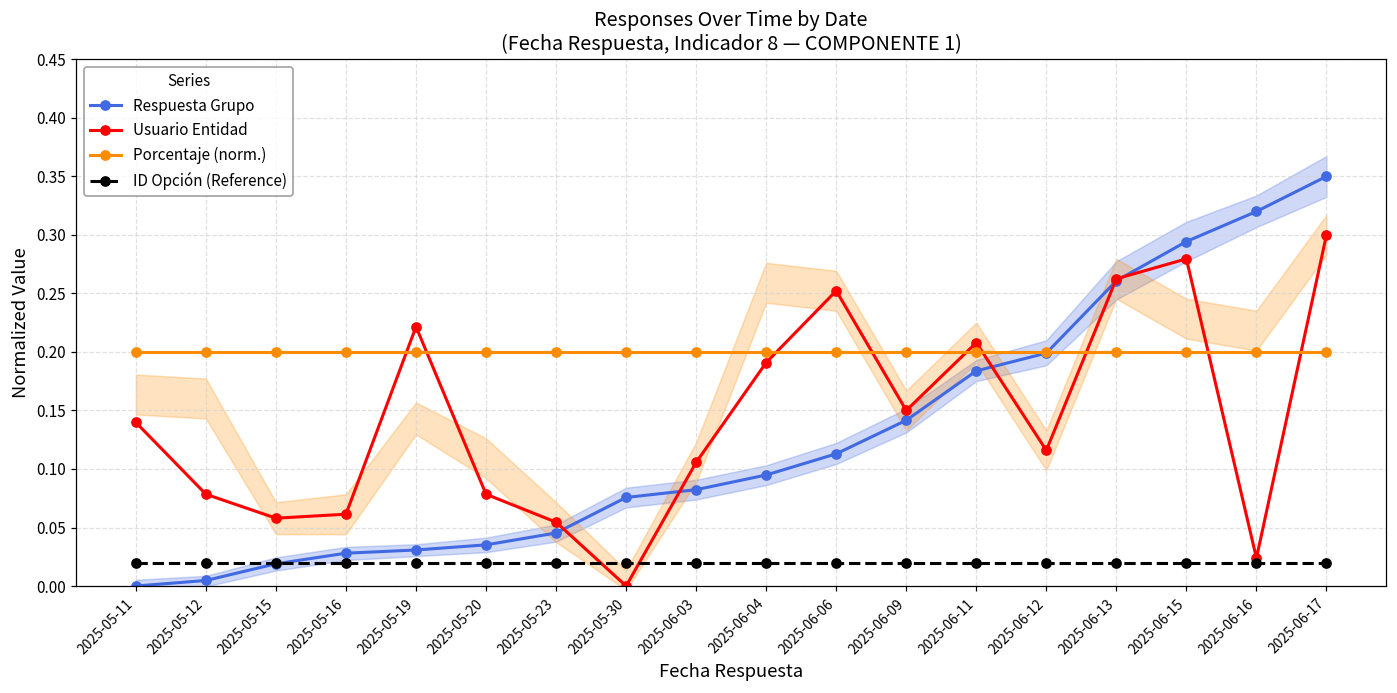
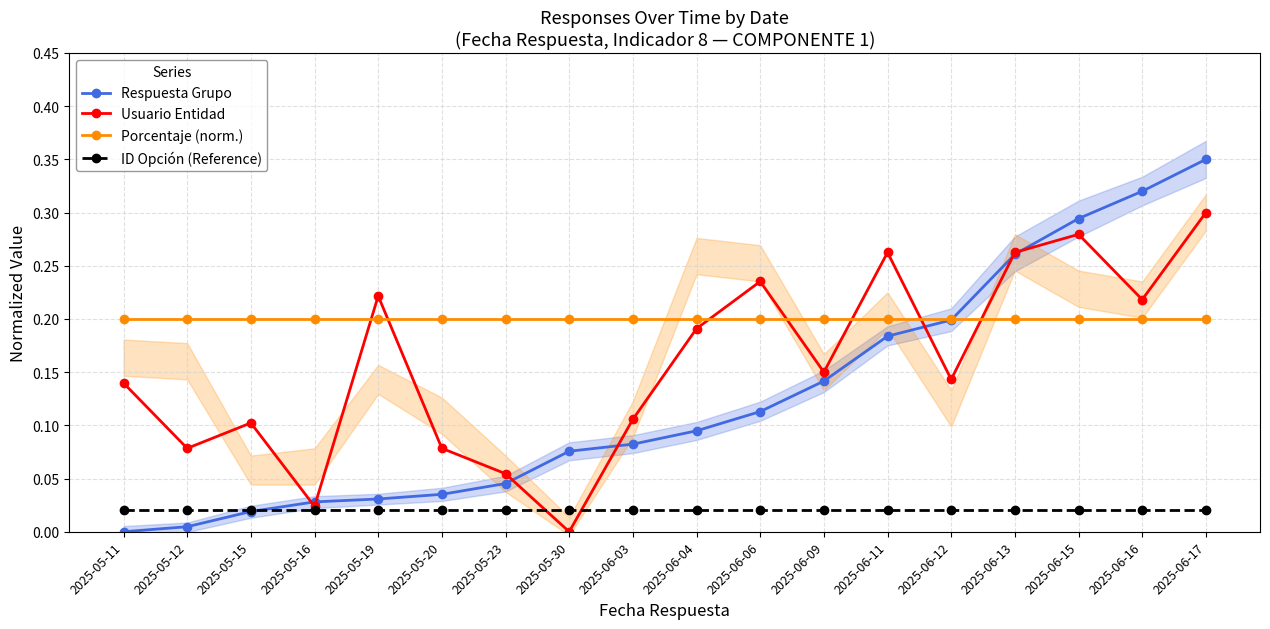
  {
    "Usuario Entidad": {
      "2025-05-11": 0.140,
      "2025-05-12": 0.078,
-     "2025-05-15": 0.058,
-     "2025-05-16": 0.061,
+     "2025-05-15": 0.102,
+     "2025-05-16": 0.024,
      "2025-05-19": 0.222,
      "2025-05-20": 0.078,
      "2025-05-30": 0.000,
      "2025-06-03": 0.106,
      "2025-06-04": 0.191,
-     "2025-06-06": 0.252,
-     "2025-06-11": 0.208,
-     "2025-06-12": 0.116,
+     "2025-06-06": 0.235,
+     "2025-06-11": 0.263,
+     "2025-06-12": 0.143,
      "2025-06-15": 0.280,
-     "2025-06-16": 0.024,
+     "2025-06-16": 0.218,
      "2025-06-17": 0.300
    },
    "ID Opción (Reference)": {
      "2025-05-11": 0.020,
      "2025-05-12": 0.020,
      "2025-05-16": 0.020,
      "2025-05-19": 0.020,
      "2025-05-20": 0.020,
      "2025-05-23": 0.020,
      "2025-05-30": 0.020,
      "2025-06-03": 0.020,
      "2025-06-04": 0.020,
      "2025-06-06": 0.020,
      "2025-06-09": 0.020,
      "2025-06-11": 0.020,
      "2025-06-12": 0.020,
      "2025-06-13": 0.020,
      "2025-06-15": 0.020,
      "2025-06-16": 0.020,
      "2025-06-17": 0.020
    }
  }
